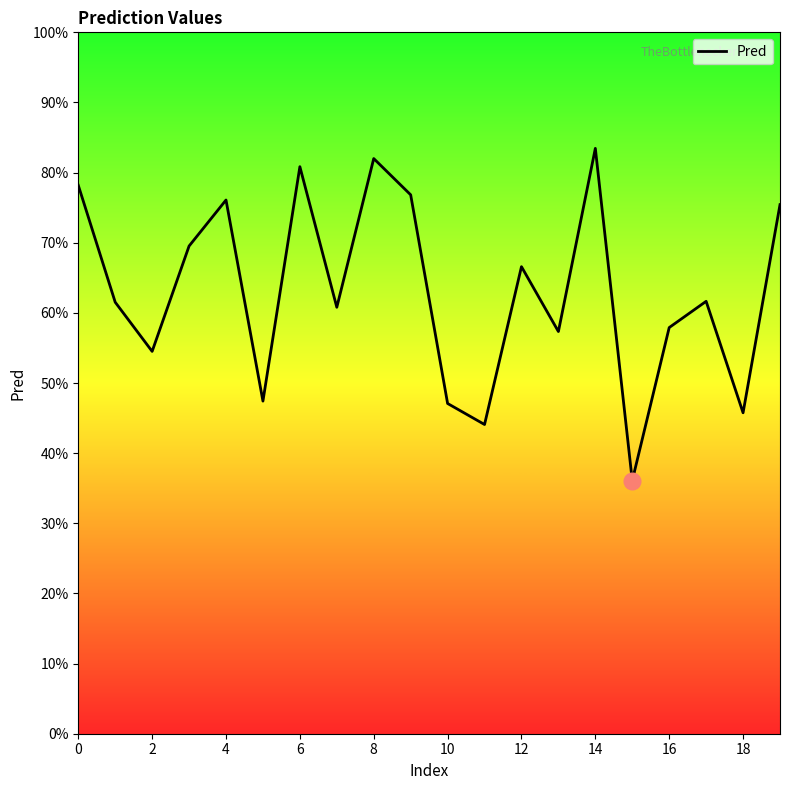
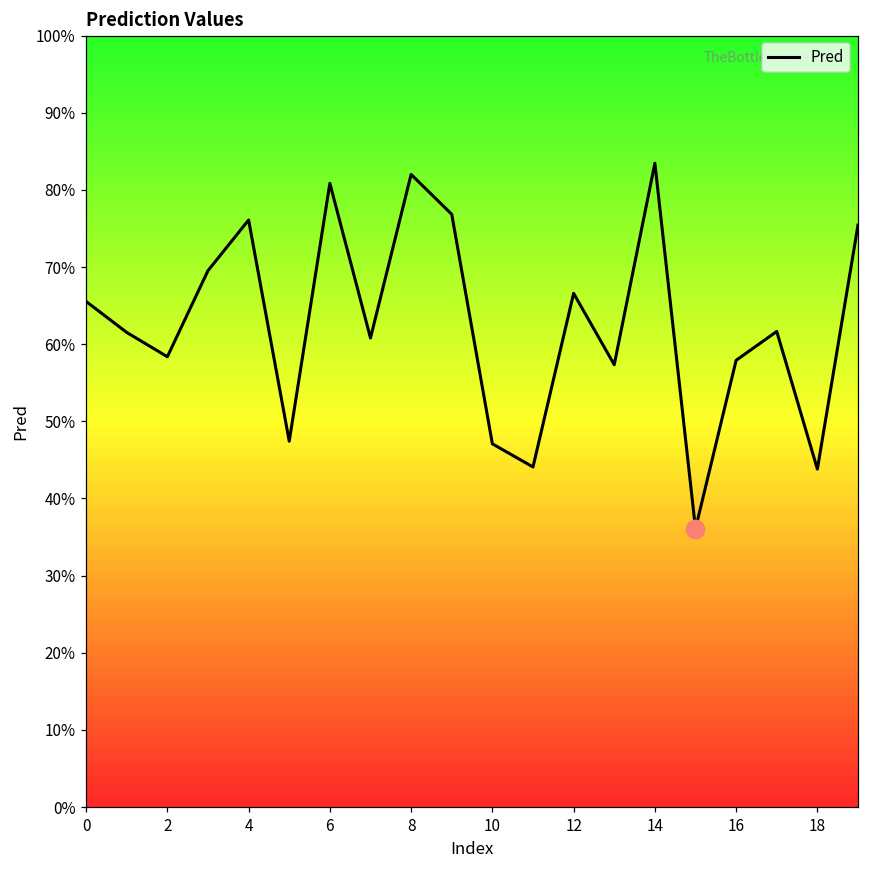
  {
    "Pred": {
-     "0": "78%",
-     "2": "55%",
+     "0": "66%",
+     "2": "58%",
      "4": "76%",
      "6": "81%",
      "8": "82%",
      "10": "47%",
      "12": "67%",
      "14": "83%",
      "16": "58%",
-     "18": "46%"
+     "18": "44%"
    }
  }
